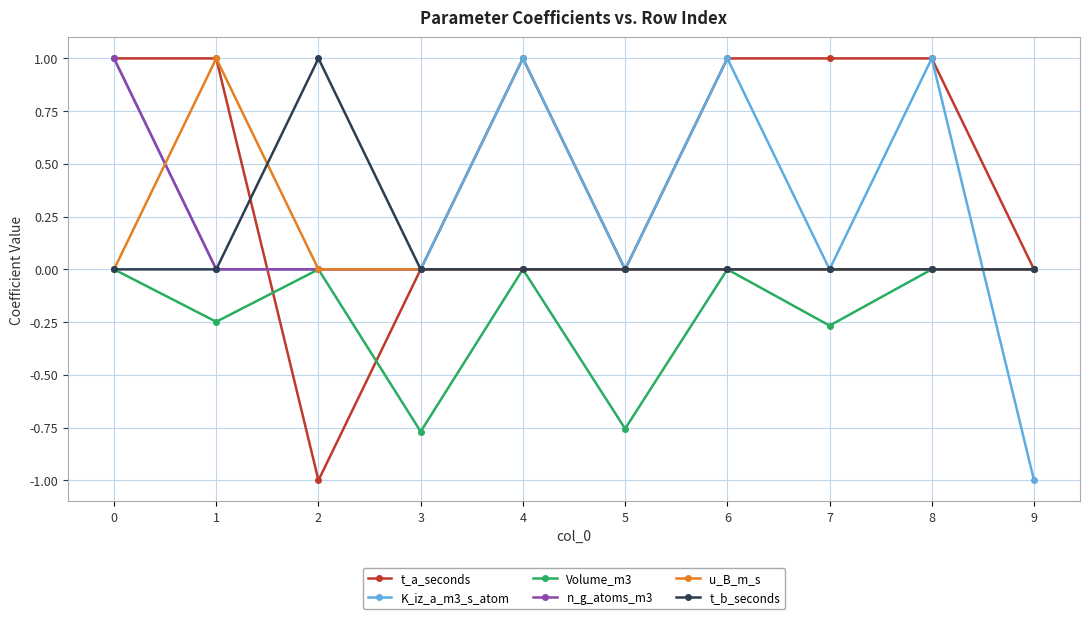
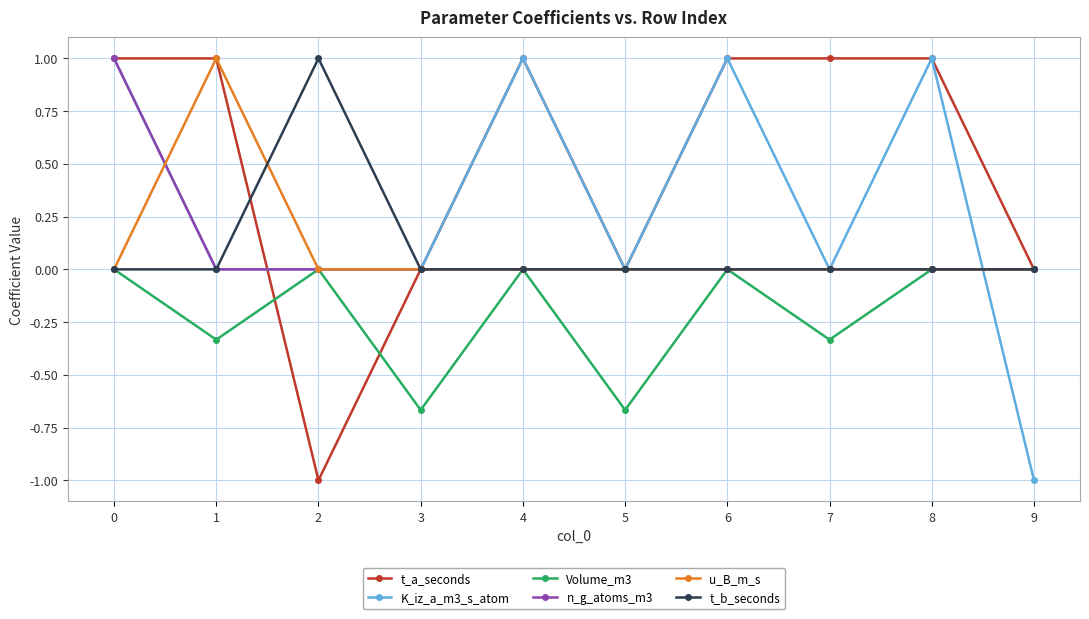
  {
    "t_a_seconds": {
      "2": -1.00,
      "7": 1.00
    },
    "K_iz_a_m3_s_atom": {
      "9": -1.00
    },
    "Volume_m3": {
-     "1": -0.25,
-     "3": -0.77,
-     "5": -0.76,
-     "7": -0.27
+     "1": -0.33,
+     "3": -0.67,
+     "5": -0.67,
+     "7": -0.33
    },
    "t_b_seconds": {
      "2": 1.00
    }
  }
